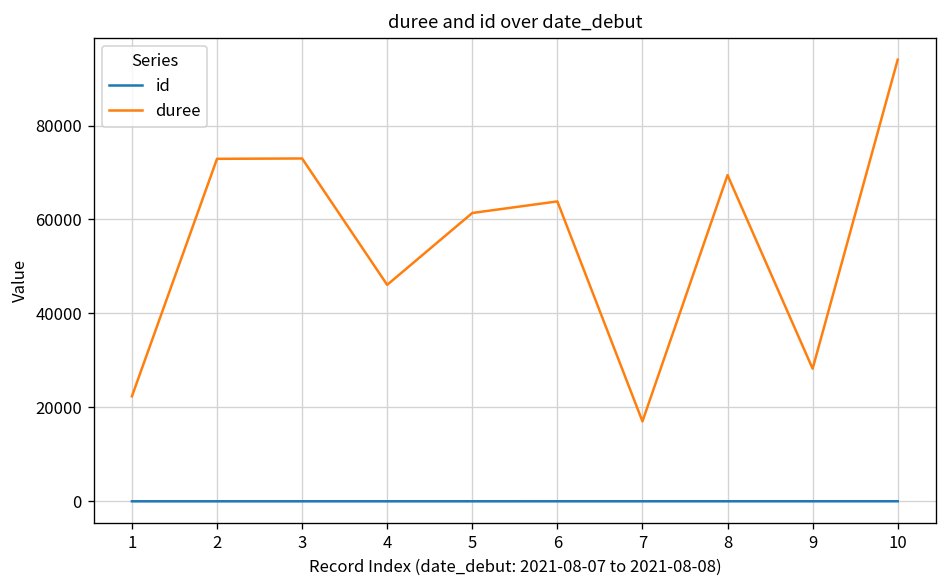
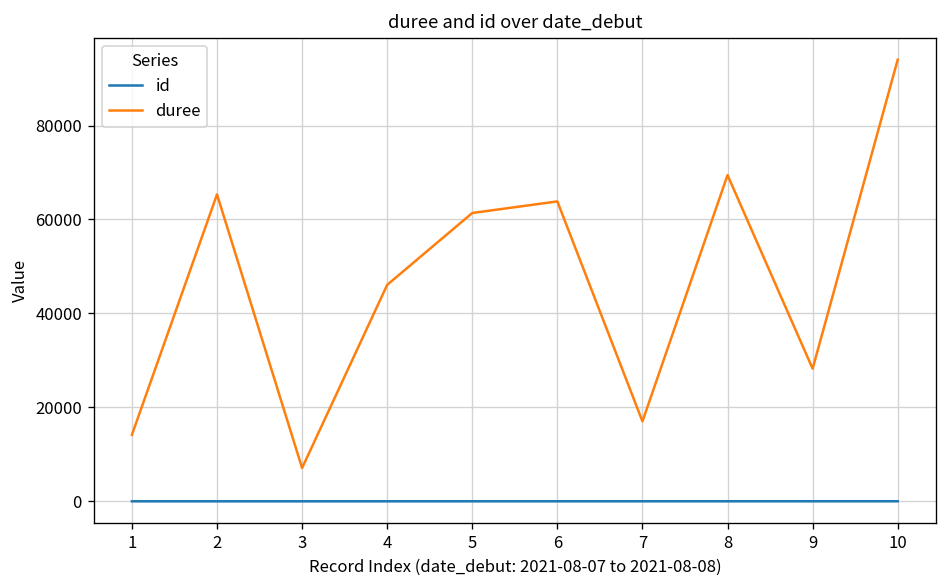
  {
    "id": {
      "1": 0,
      "2": 0,
      "3": 0,
      "4": 0,
      "5": 0,
      "6": 0,
      "7": 0,
      "8": 0,
      "9": 0,
      "10": 0
    },
    "duree": {
-     "1": 22000,
-     "2": 73000,
-     "3": 73000,
+     "1": 14000,
+     "2": 65000,
+     "3": 7000,
      "4": 46000,
      "5": 61000,
      "6": 64000,
      "7": 17000,
      "8": 69000,
      "9": 28000,
      "10": 94000
    }
  }
